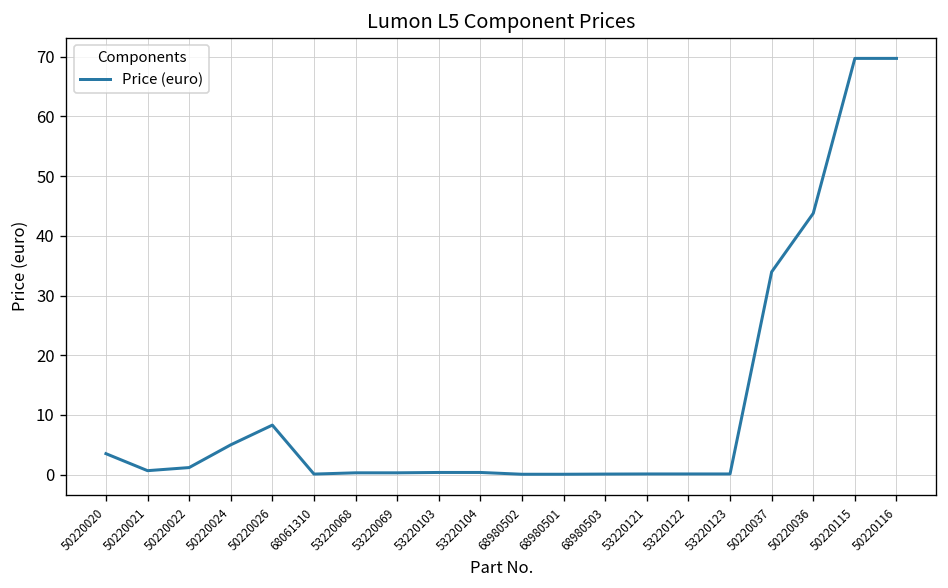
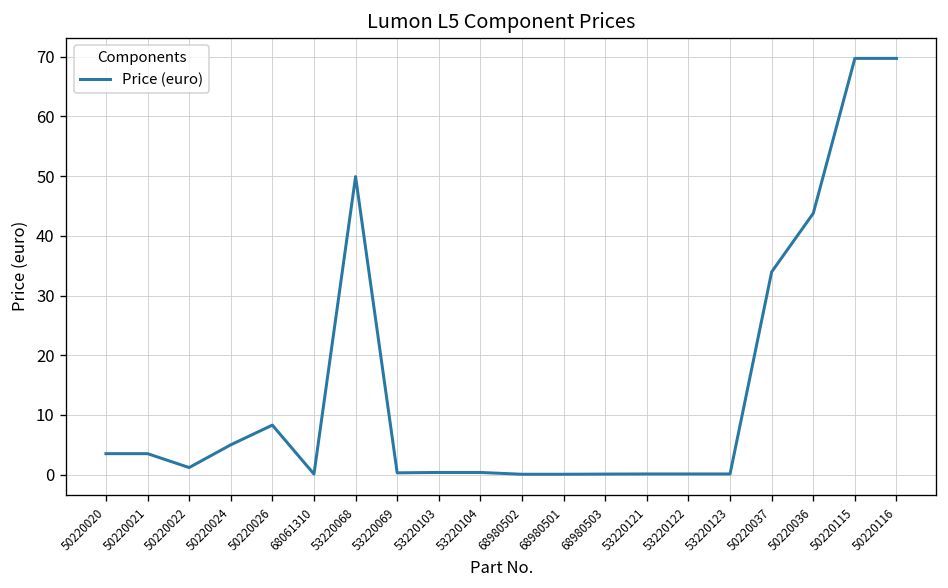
  {
    "50220020": 4,
-   "50220021": 1,
+   "50220021": 4,
    "50220022": 1,
    "50220024": 5,
    "50220026": 8,
    "68061310": 0,
-   "53220068": 0,
+   "53220068": 50,
    "53220069": 0,
    "53220103": 0,
    "53220104": 0,
    "68980502": 0,
    "68980501": 0,
    "68980503": 0,
    "53220121": 0,
    "53220122": 0,
    "53220123": 0,
    "50220037": 34,
    "50220036": 44,
    "50220115": 70,
    "50220116": 70
  }
